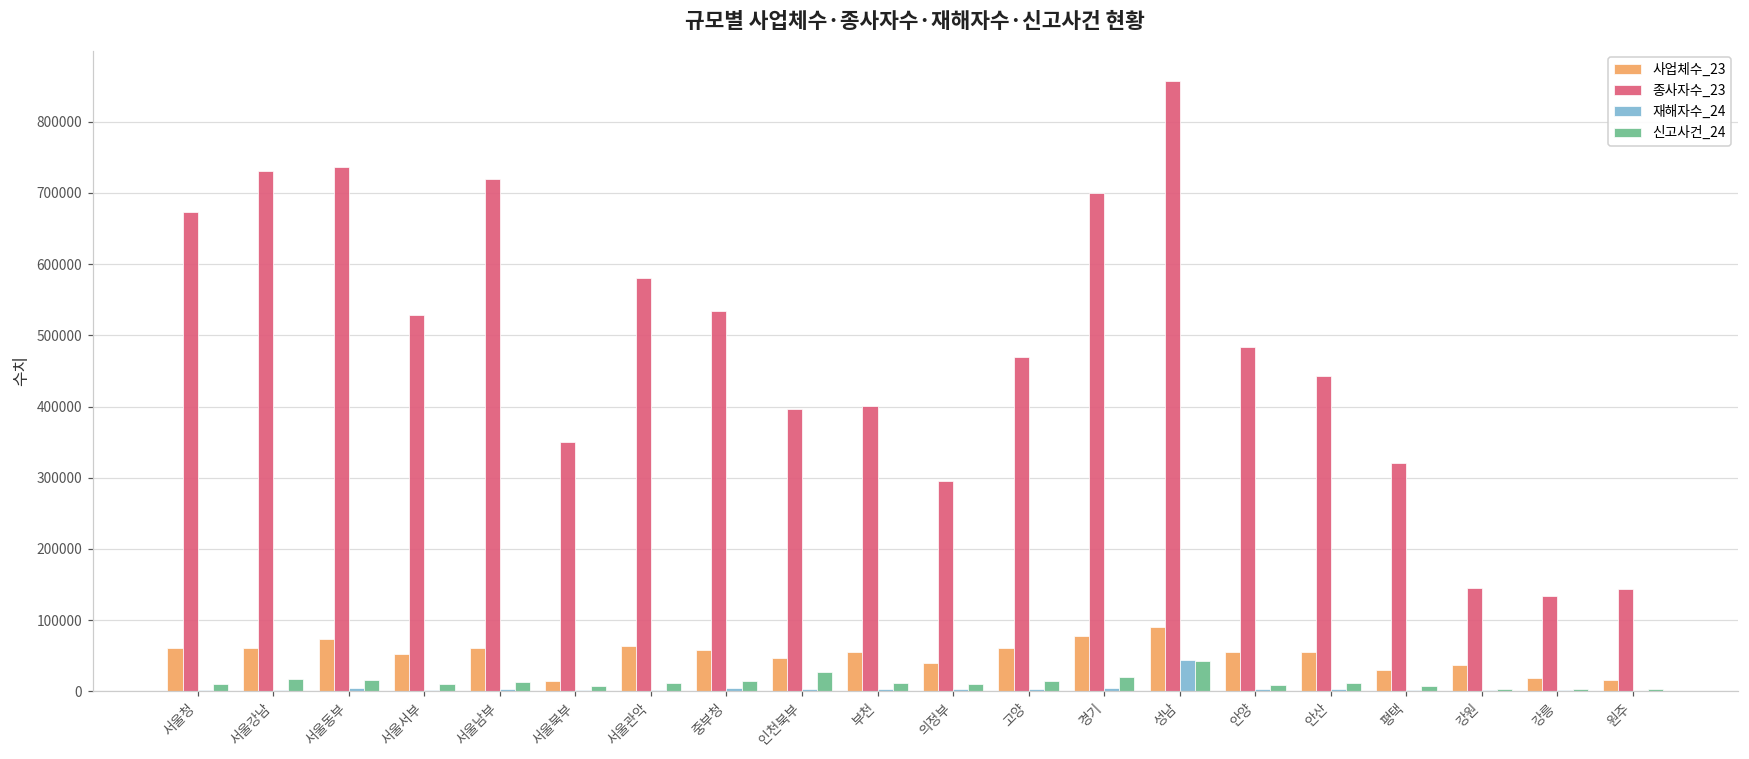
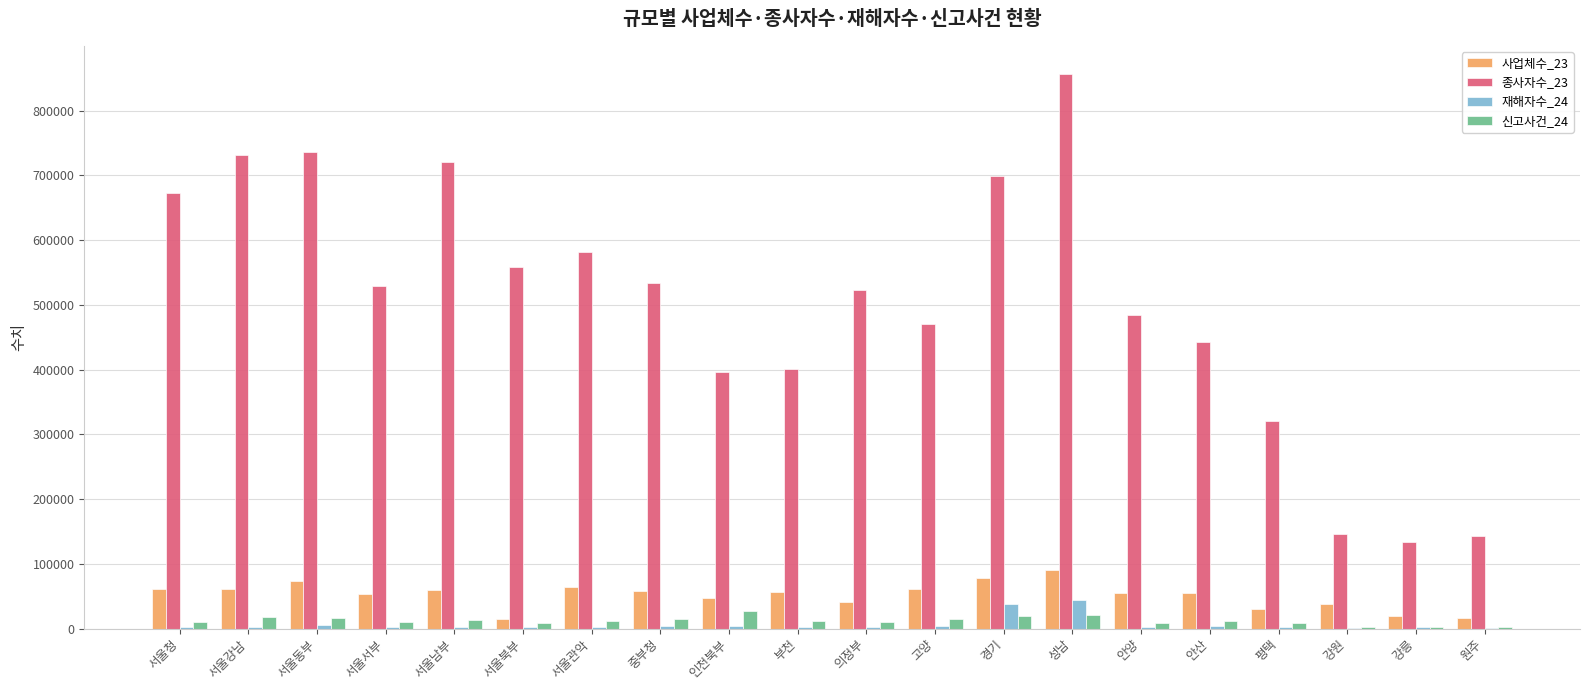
  {
    "사업체수_23": {
      "서울청": 60000,
      "서울강남": 60000,
      "서울동부": 70000,
      "서울서부": 50000,
      "서울남부": 60000,
      "서울북부": 10000,
      "서울관악": 60000,
      "중부청": 60000,
      "인천북부": 50000,
      "부천": 60000,
      "의정부": 40000,
      "고양": 60000,
      "경기": 80000,
      "성남": 90000,
      "안양": 50000,
      "안산": 50000,
      "평택": 30000,
      "강원": 40000,
      "강릉": 20000,
      "원주": 20000
    },
    "종사자수_23": {
      "서울청": 670000,
      "서울강남": 730000,
      "서울동부": 740000,
      "서울서부": 530000,
      "서울남부": 720000,
-     "서울북부": 350000,
+     "서울북부": 560000,
      "서울관악": 580000,
      "중부청": 530000,
      "인천북부": 400000,
      "부천": 400000,
-     "의정부": 290000,
+     "의정부": 520000,
      "고양": 470000,
      "경기": 700000,
      "성남": 860000,
      "안양": 480000,
      "안산": 440000,
      "평택": 320000,
      "강원": 150000,
      "강릉": 130000,
      "원주": 140000
    },
    "재해자수_24": {
      "서울동부": 10000,
      "중부청": 0,
-     "경기": 10000,
+     "경기": 40000,
      "성남": 40000
    },
    "신고사건_24": {
      "서울청": 10000,
      "서울강남": 20000,
      "서울동부": 20000,
      "서울서부": 10000,
      "서울남부": 10000,
      "서울북부": 10000,
      "서울관악": 10000,
      "중부청": 10000,
      "인천북부": 30000,
      "부천": 10000,
      "의정부": 10000,
      "고양": 10000,
      "경기": 20000,
-     "성남": 40000,
+     "성남": 20000,
      "안양": 10000,
      "안산": 10000,
      "평택": 10000
    }
  }
